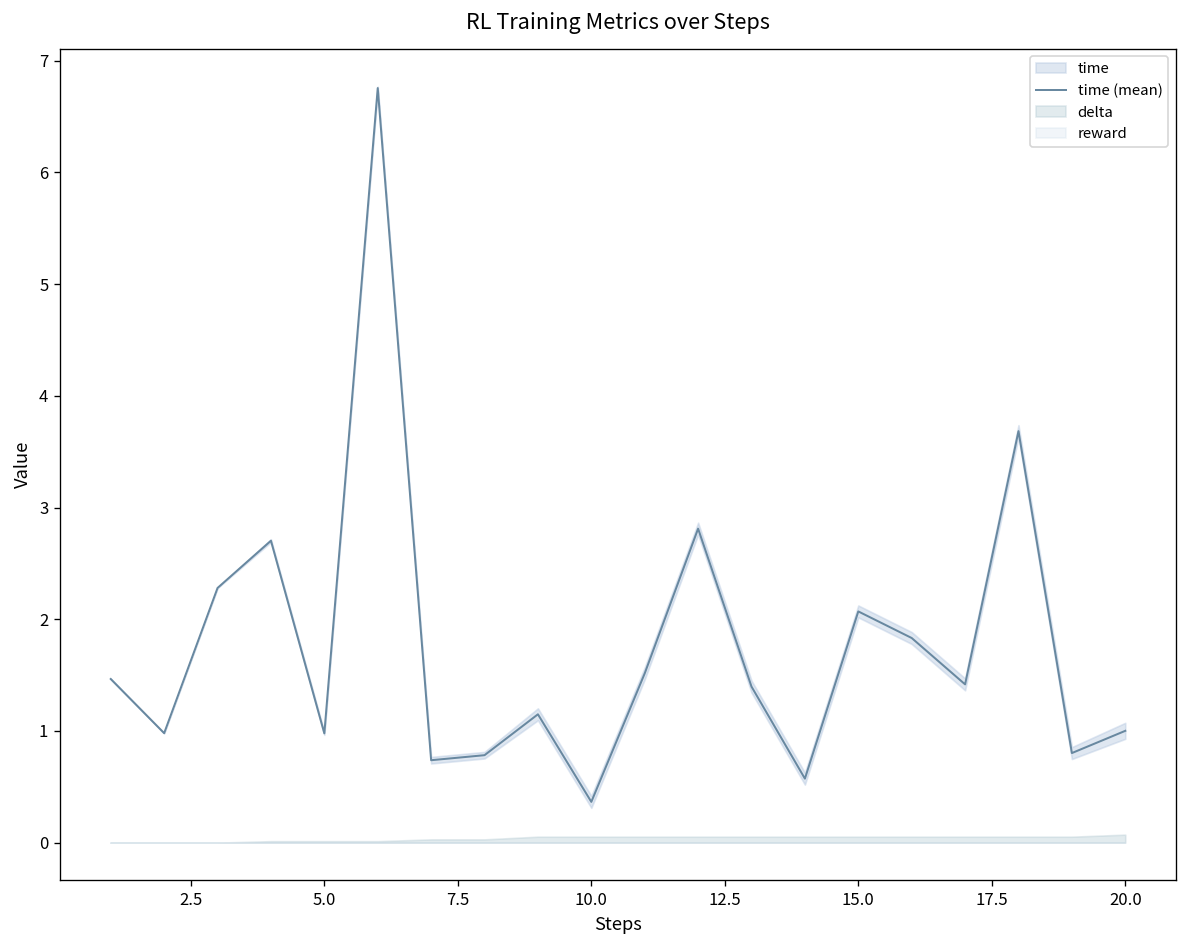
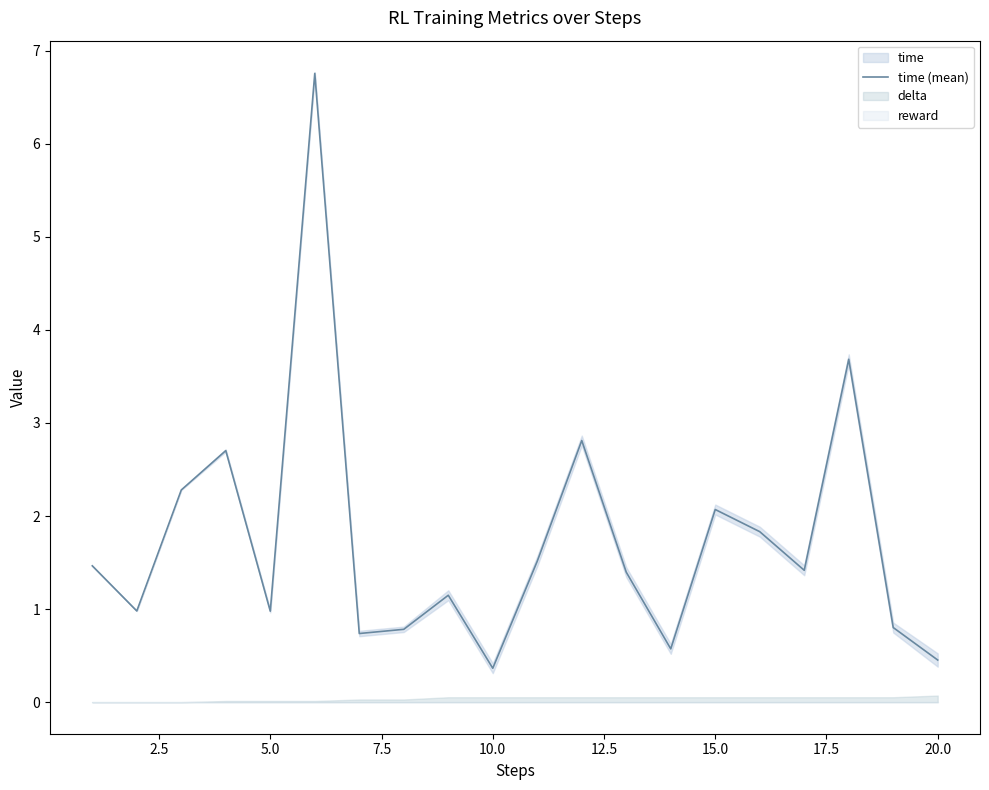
  {
    "time (mean)": {
      "10.0": 0.4,
      "15.0": 2.1,
-     "20.0": 1.0
+     "20.0": 0.5
    }
  }
